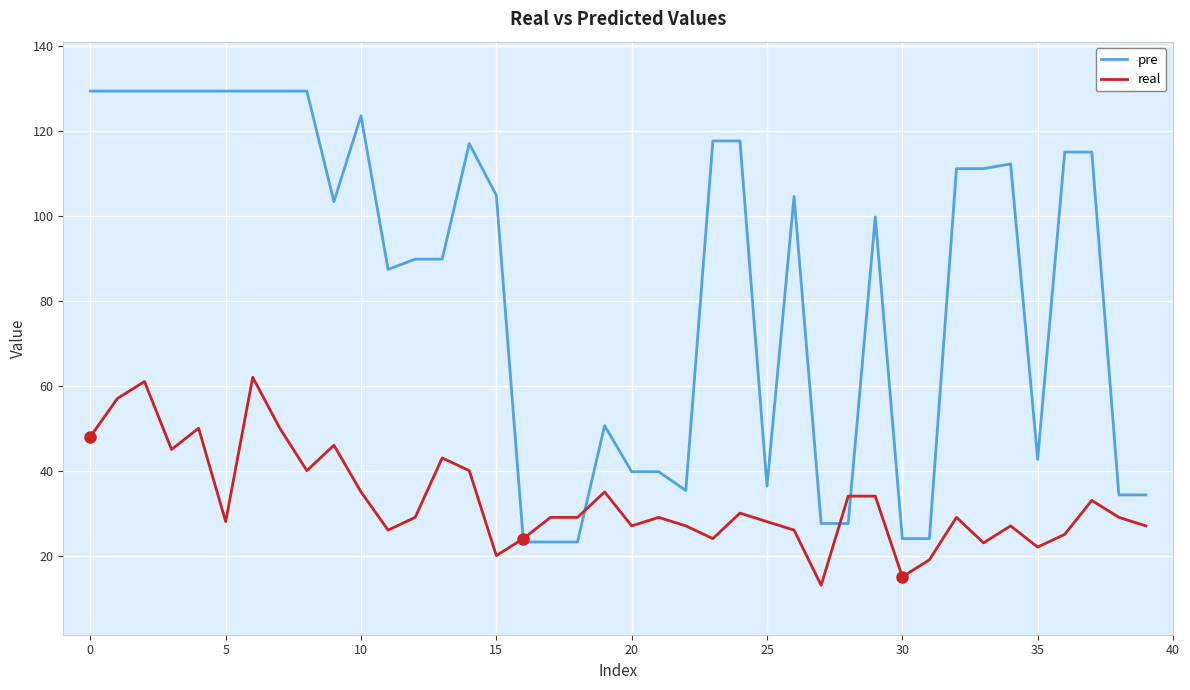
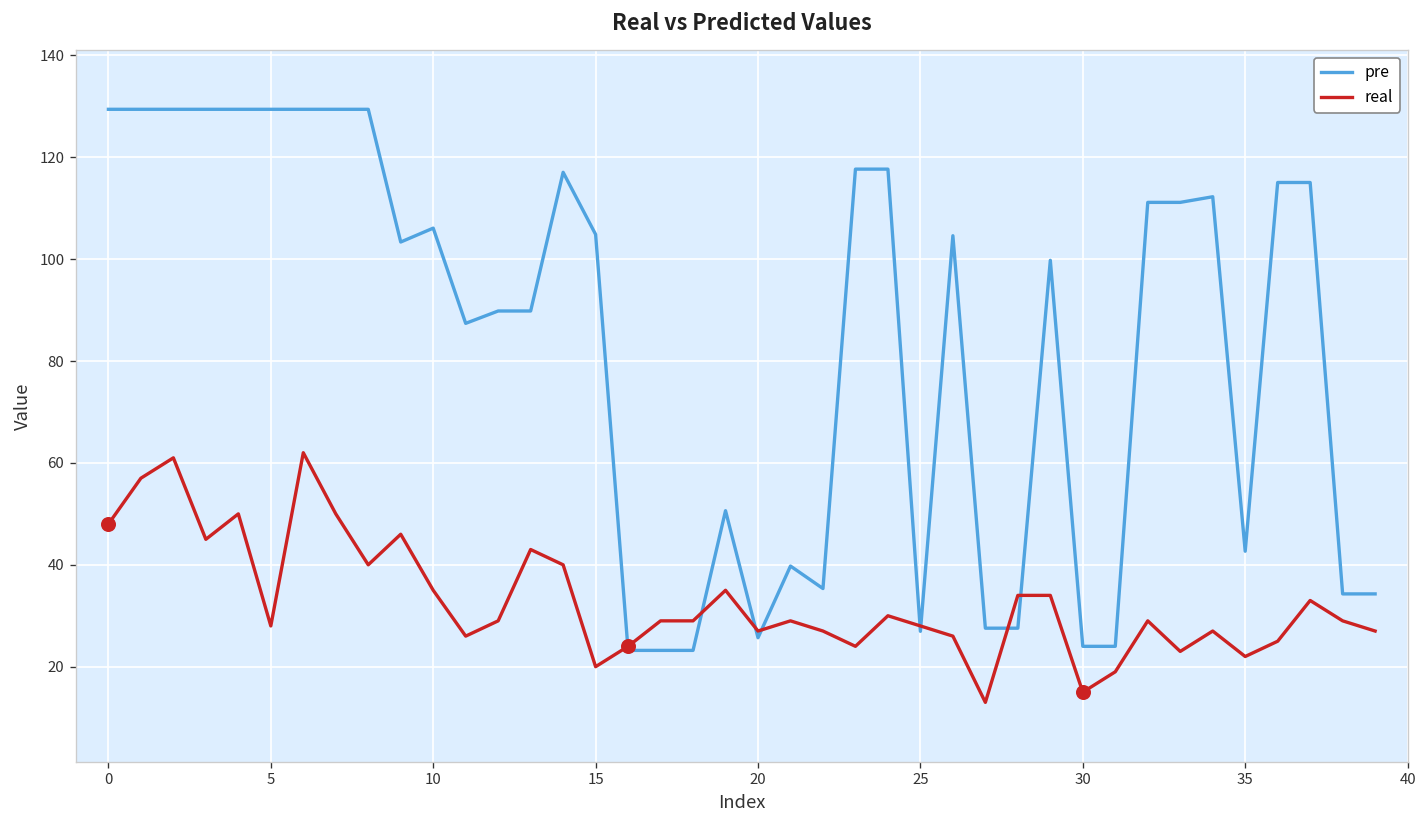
  {
    "pre": {
      "0": 129,
      "5": 129,
-     "10": 124,
+     "10": 106,
      "15": 105,
-     "20": 40,
-     "25": 36,
+     "20": 26,
+     "25": 27,
      "30": 24,
      "35": 43
    }
  }
